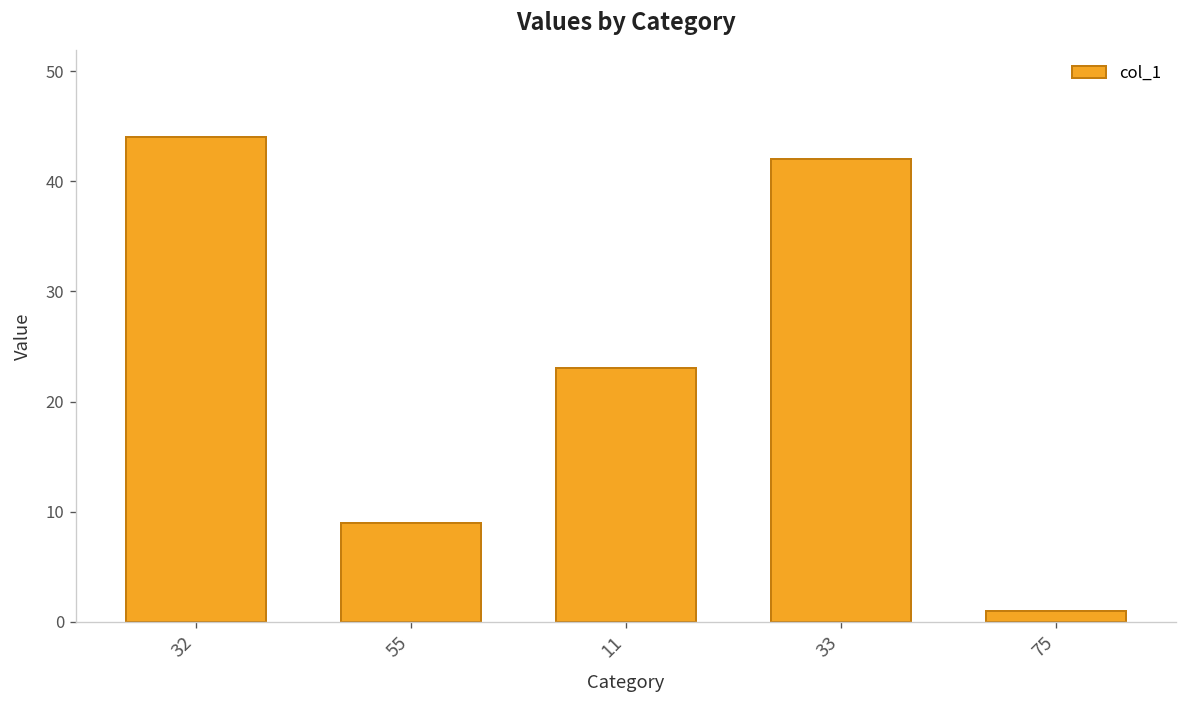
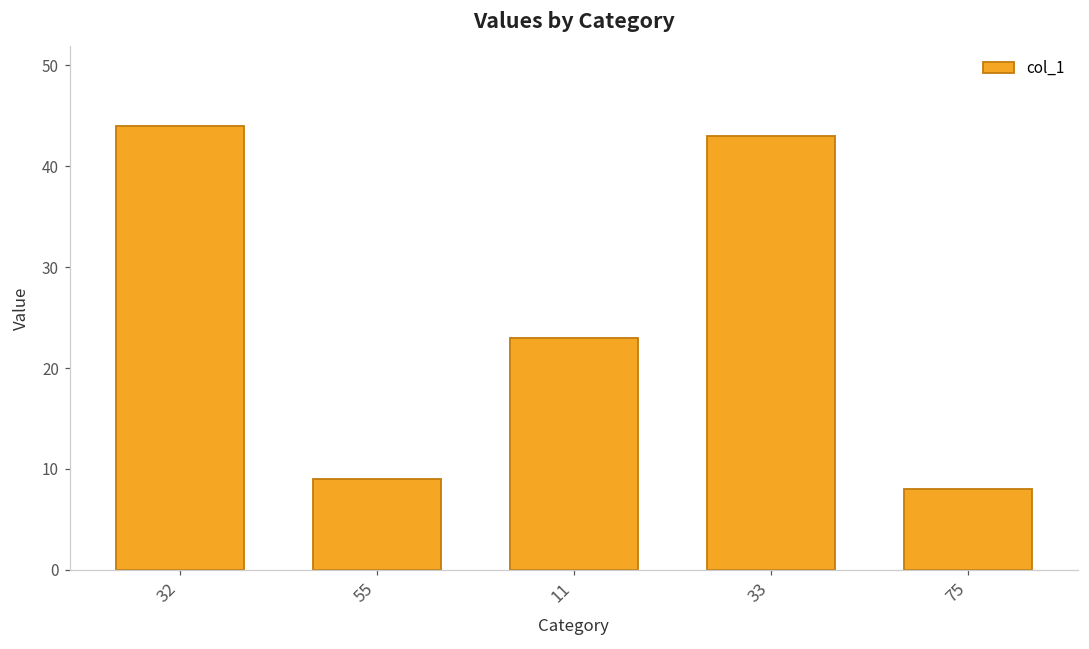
  {
    "32": 44,
    "55": 9,
    "11": 23,
-   "33": 42,
-   "75": 1
+   "33": 43,
+   "75": 8
  }
